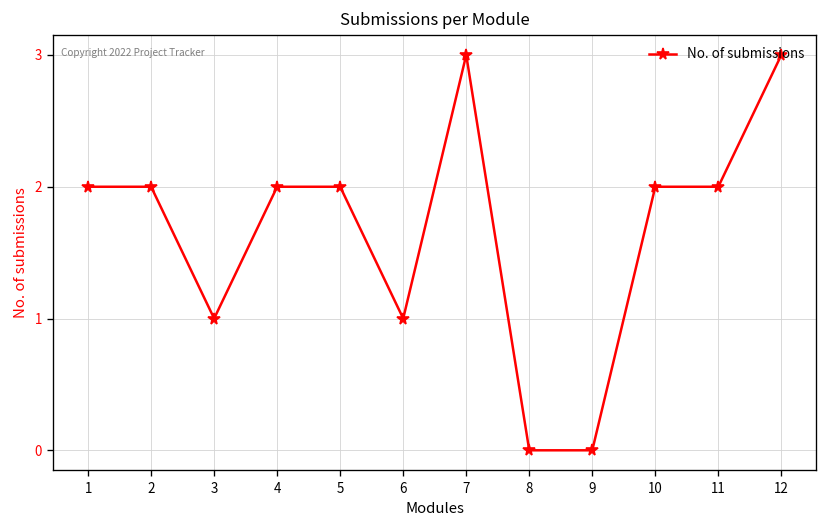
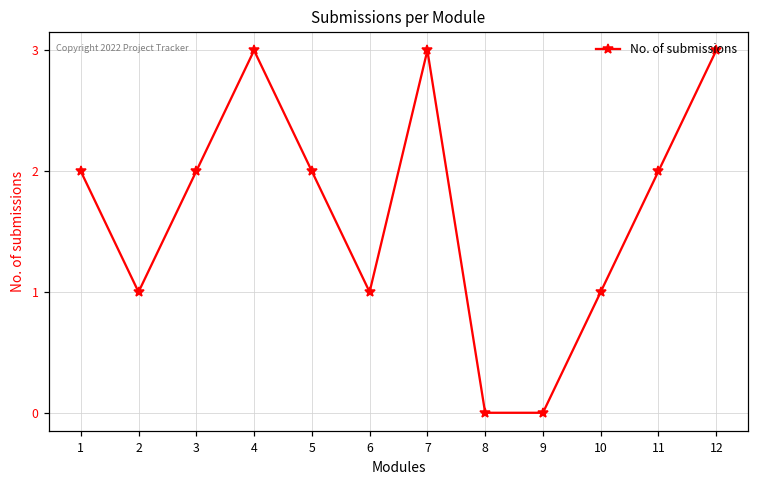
  {
    "1": 2,
-   "2": 2,
-   "3": 1,
-   "4": 2,
+   "2": 1,
+   "3": 2,
+   "4": 3,
    "5": 2,
    "6": 1,
    "7": 3,
    "8": 0,
    "9": 0,
-   "10": 2,
+   "10": 1,
    "11": 2,
    "12": 3
  }
